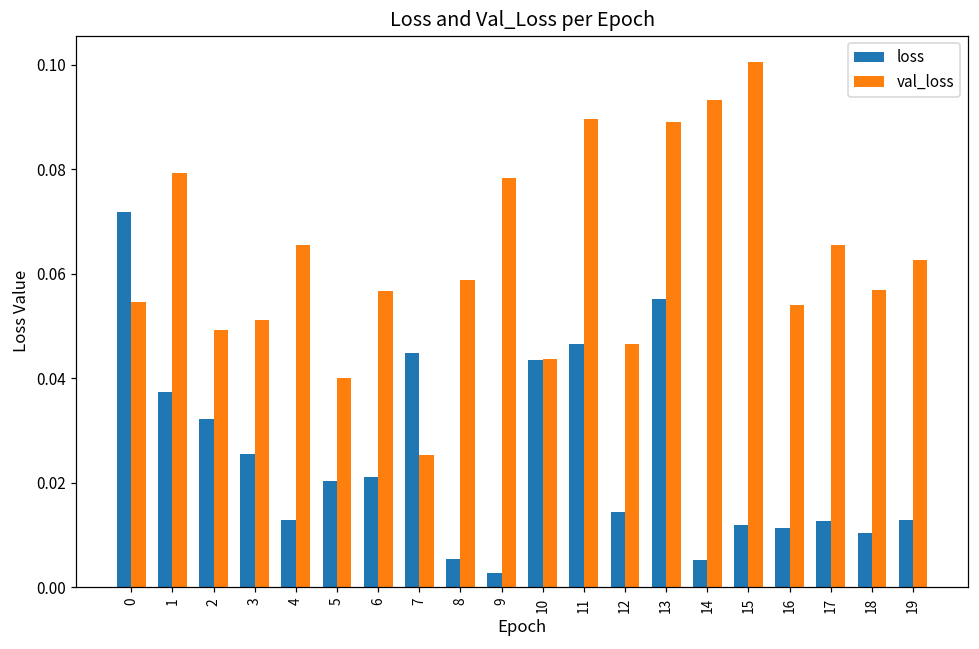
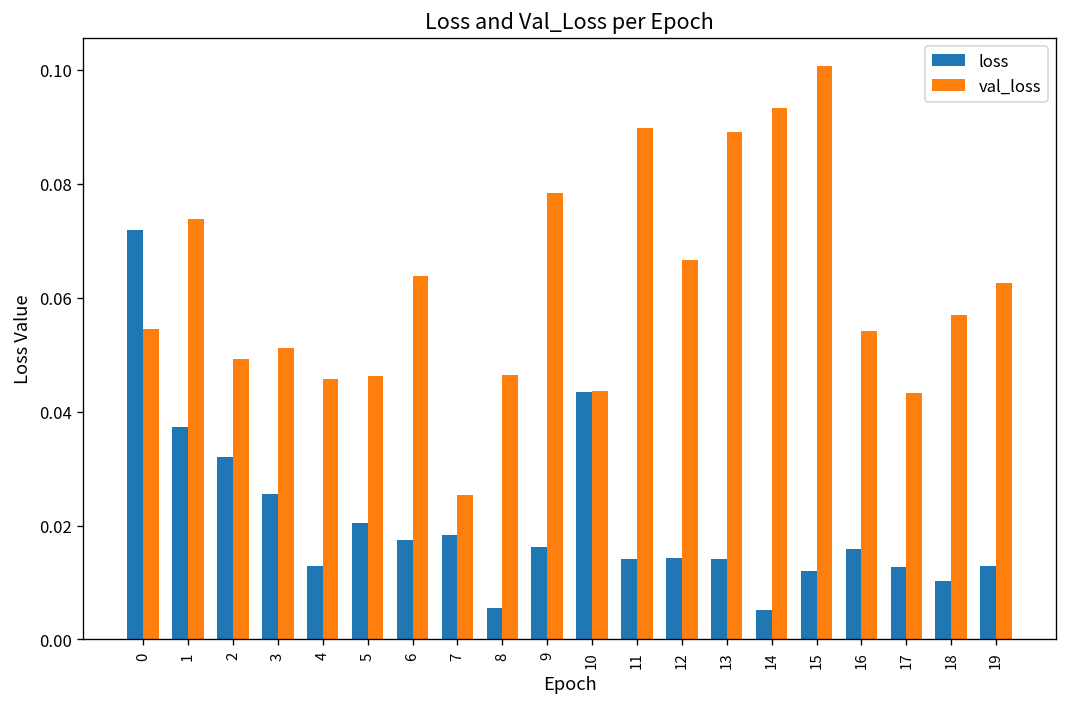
  {
    "loss": {
      "0": 0.072,
      "1": 0.037,
      "2": 0.032,
      "3": 0.026,
      "4": 0.013,
      "5": 0.020,
-     "6": 0.021,
-     "7": 0.045,
+     "6": 0.017,
+     "7": 0.018,
      "8": 0.005,
-     "9": 0.003,
+     "9": 0.016,
      "10": 0.043,
-     "11": 0.046,
+     "11": 0.014,
      "12": 0.014,
-     "13": 0.055,
+     "13": 0.014,
      "14": 0.005,
      "15": 0.012,
-     "16": 0.011,
+     "16": 0.016,
      "17": 0.013,
      "18": 0.010,
      "19": 0.013
    },
    "val_loss": {
      "0": 0.055,
-     "1": 0.079,
+     "1": 0.074,
      "2": 0.049,
      "3": 0.051,
-     "4": 0.066,
-     "5": 0.040,
-     "6": 0.057,
+     "4": 0.046,
+     "5": 0.046,
+     "6": 0.064,
      "7": 0.025,
-     "8": 0.059,
+     "8": 0.046,
      "9": 0.078,
      "10": 0.044,
      "11": 0.090,
-     "12": 0.047,
+     "12": 0.067,
      "13": 0.089,
      "14": 0.093,
      "15": 0.101,
      "16": 0.054,
-     "17": 0.065,
+     "17": 0.043,
      "18": 0.057,
      "19": 0.063
    }
  }
